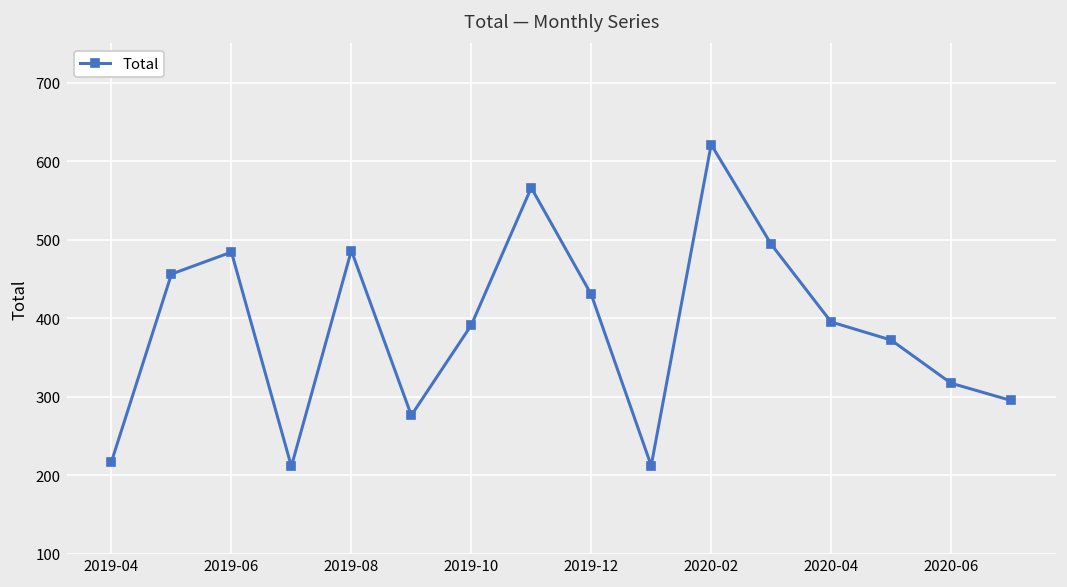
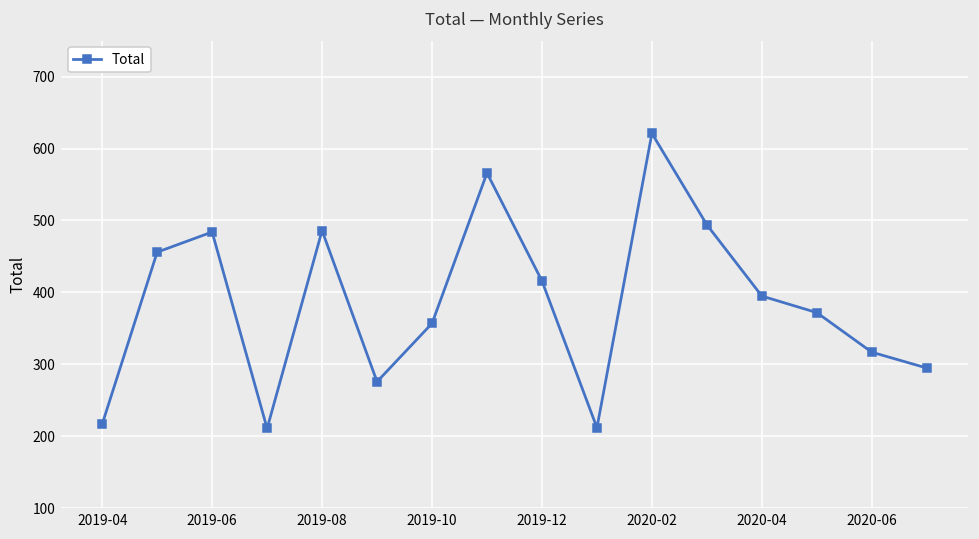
  {
    "2019-04": 220,
    "2019-06": 480,
    "2019-08": 490,
-   "2019-10": 390,
-   "2019-12": 430,
+   "2019-10": 360,
+   "2019-12": 420,
    "2020-02": 620,
    "2020-04": 400,
    "2020-06": 320
  }
